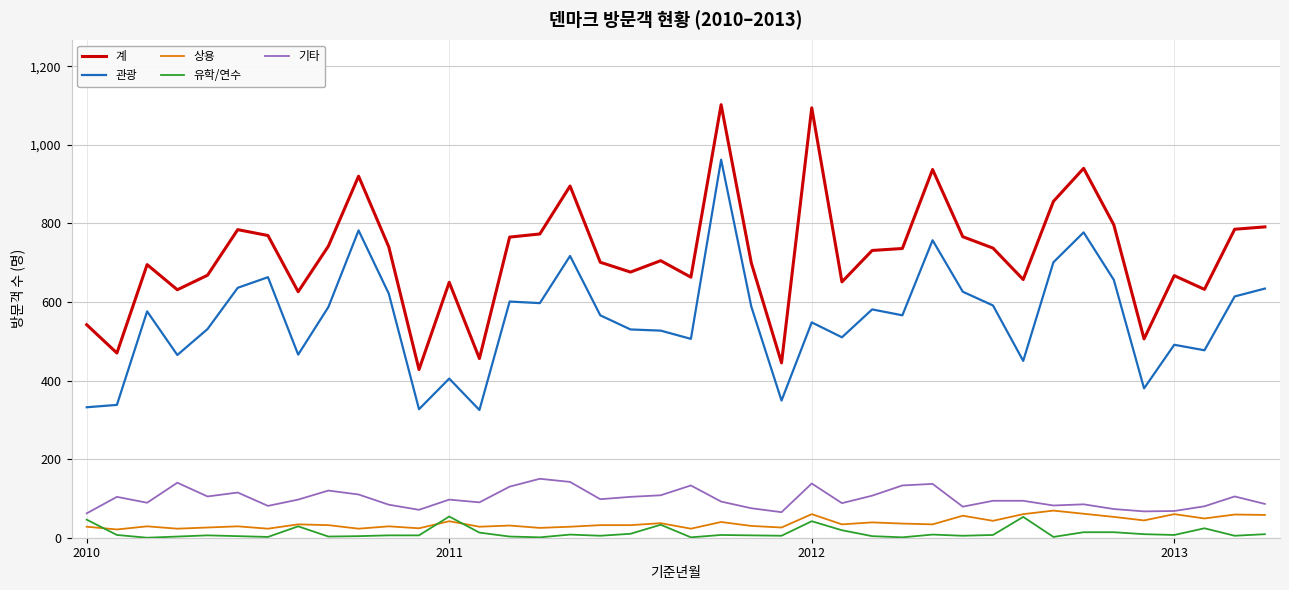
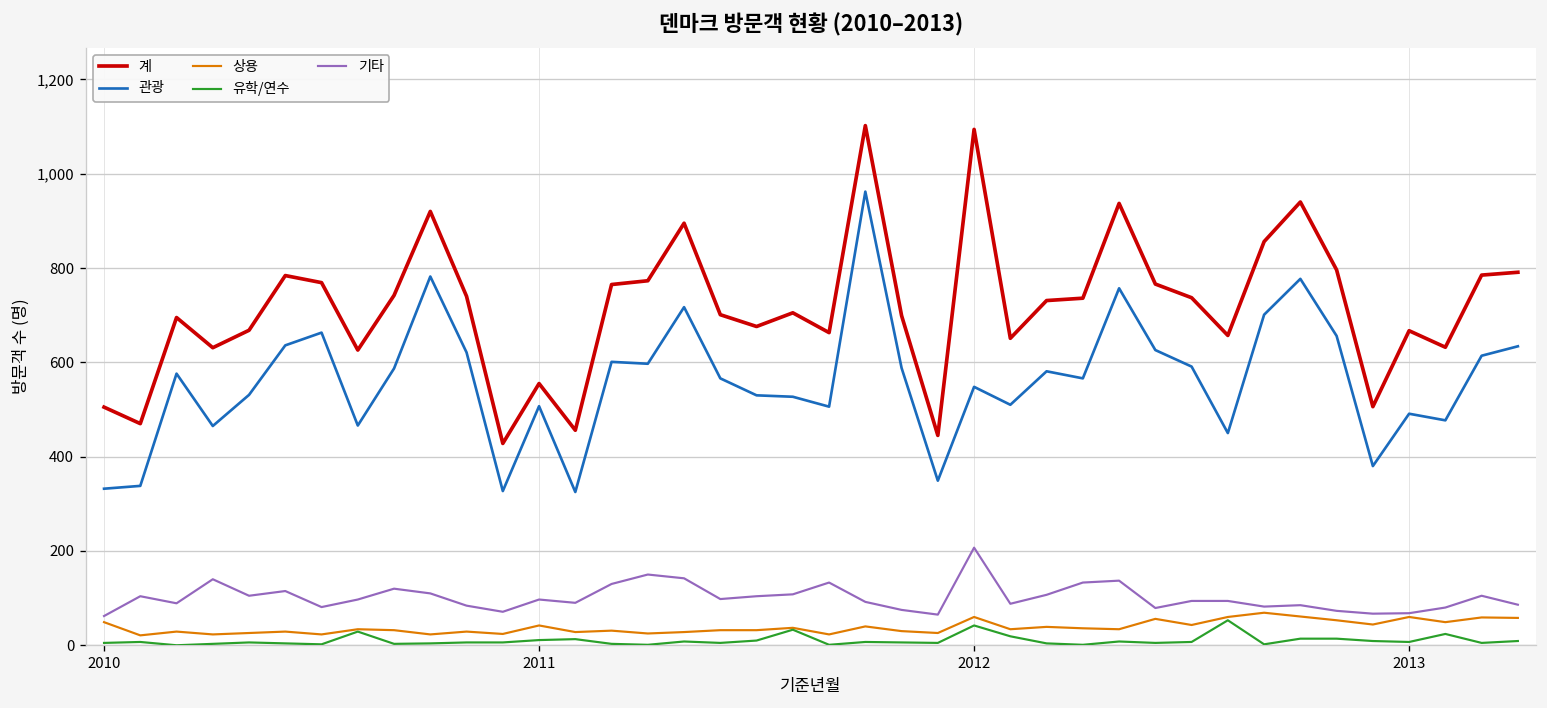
  {
    "계": {
-     "2010": "540",
-     "2011": "650",
+     "2010": "510",
+     "2011": "560",
      "2012": "1,090",
      "2013": "670"
    },
    "관광": {
      "2010": "330",
-     "2011": "410",
+     "2011": "510",
      "2012": "550",
      "2013": "490"
    },
    "상용": {
-     "2010": "30",
+     "2010": "50",
      "2011": "40",
      "2012": "60",
      "2013": "60"
    },
    "유학/연수": {
-     "2010": "50",
-     "2011": "50",
+     "2010": "10",
+     "2011": "10",
      "2012": "40",
      "2013": "10"
    },
    "기타": {
      "2010": "60",
      "2011": "100",
-     "2012": "140",
+     "2012": "210",
      "2013": "70"
    }
  }
